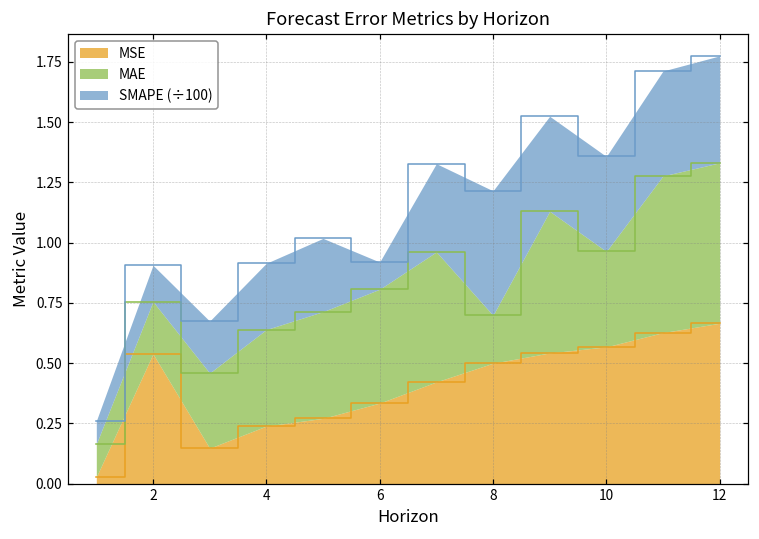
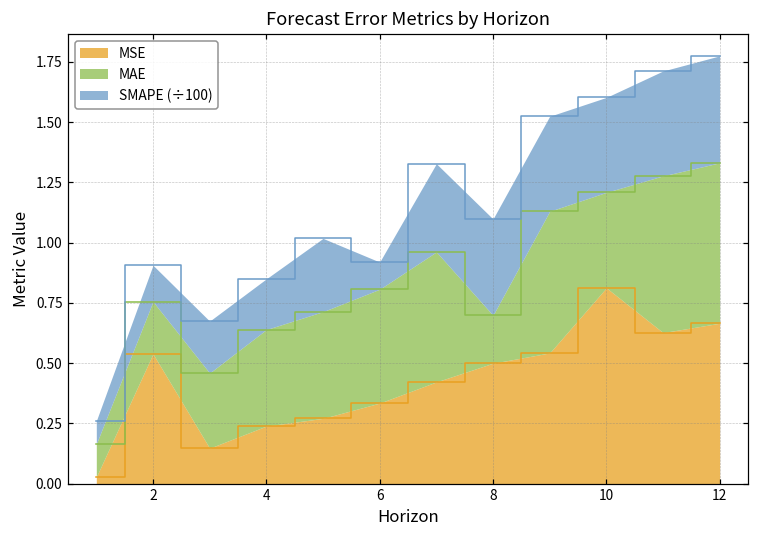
  {
    "MSE": {
      "2": 0.54,
      "4": 0.24,
      "6": 0.33,
      "8": 0.50,
-     "10": 0.57,
+     "10": 0.81,
      "12": 0.67
    },
    "MAE": {
      "2": 0.22,
      "4": 0.40,
      "6": 0.47,
      "8": 0.20,
      "10": 0.40,
      "12": 0.67
    },
    "SMAPE (÷100)": {
      "2": 0.15,
-     "4": 0.28,
+     "4": 0.21,
      "6": 0.11,
-     "8": 0.52,
+     "8": 0.40,
      "10": 0.39,
      "12": 0.44
    }
  }
